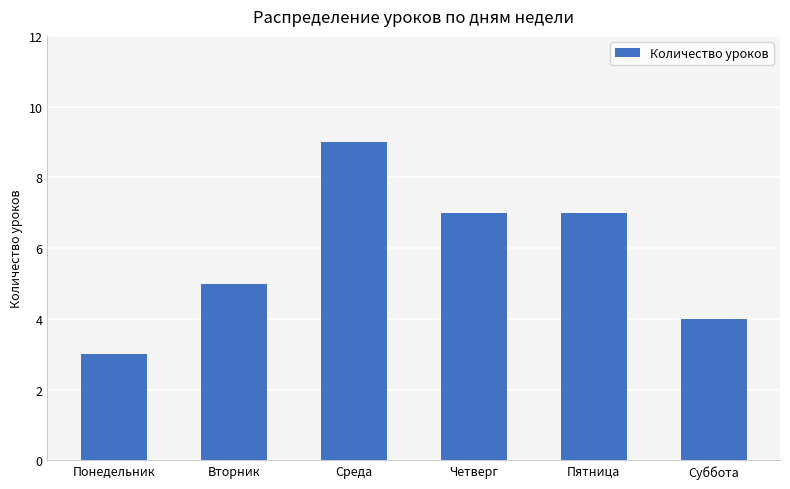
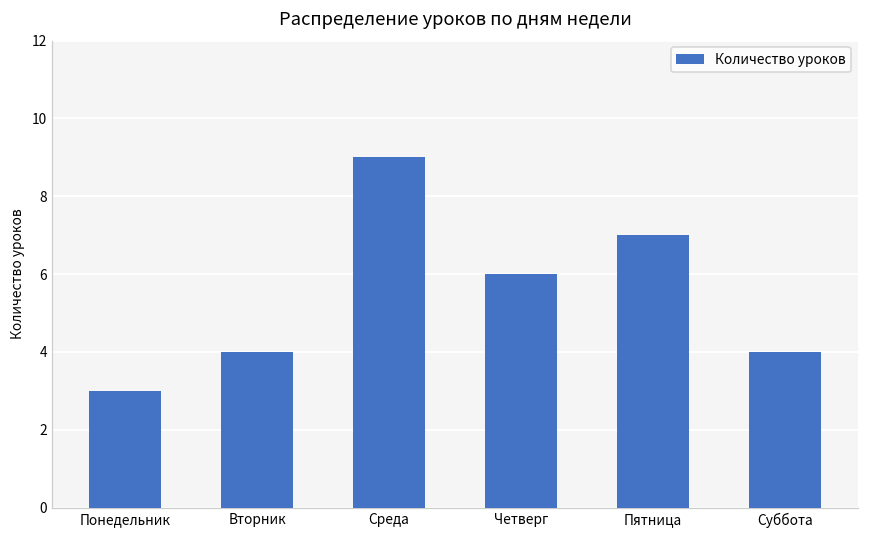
  {
    "Понедельник": 3,
-   "Вторник": 5,
+   "Вторник": 4,
    "Среда": 9,
-   "Четверг": 7,
+   "Четверг": 6,
    "Пятница": 7,
    "Суббота": 4
  }
